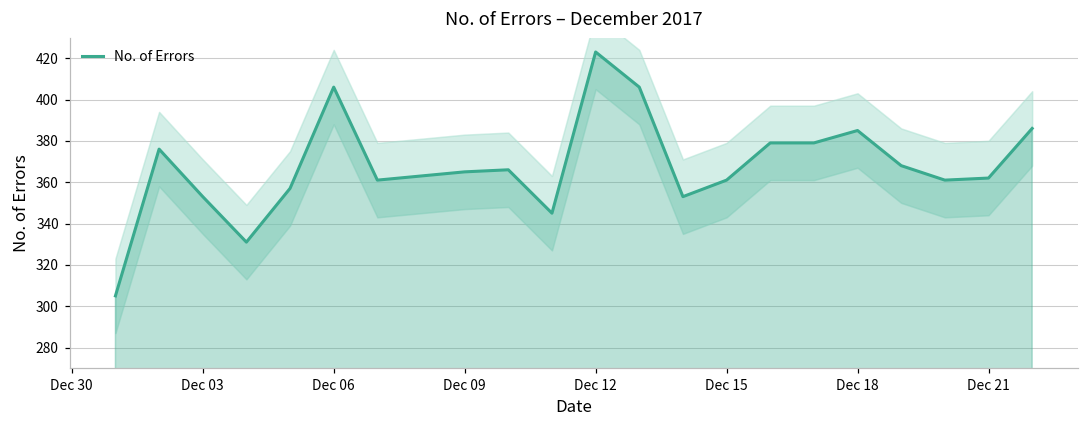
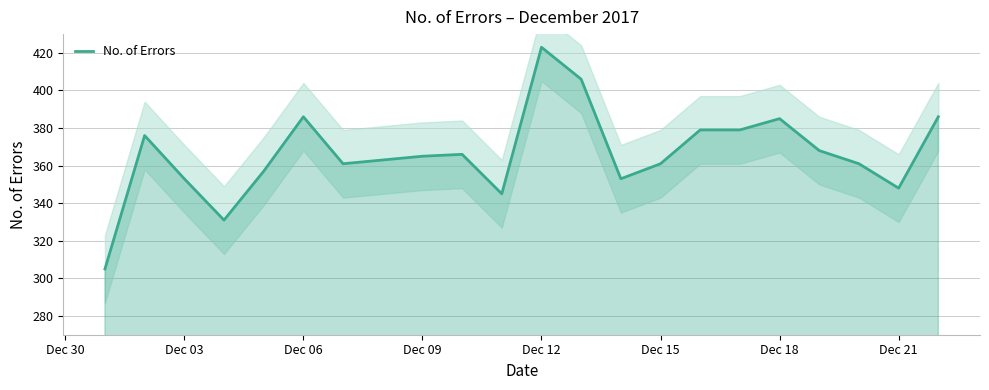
  {
    "No. of Errors": {
      "Dec 03": 353,
-     "Dec 06": 406,
+     "Dec 06": 386,
      "Dec 09": 365,
      "Dec 12": 423,
      "Dec 15": 361,
      "Dec 18": 385,
-     "Dec 21": 362
+     "Dec 21": 348
    }
  }
